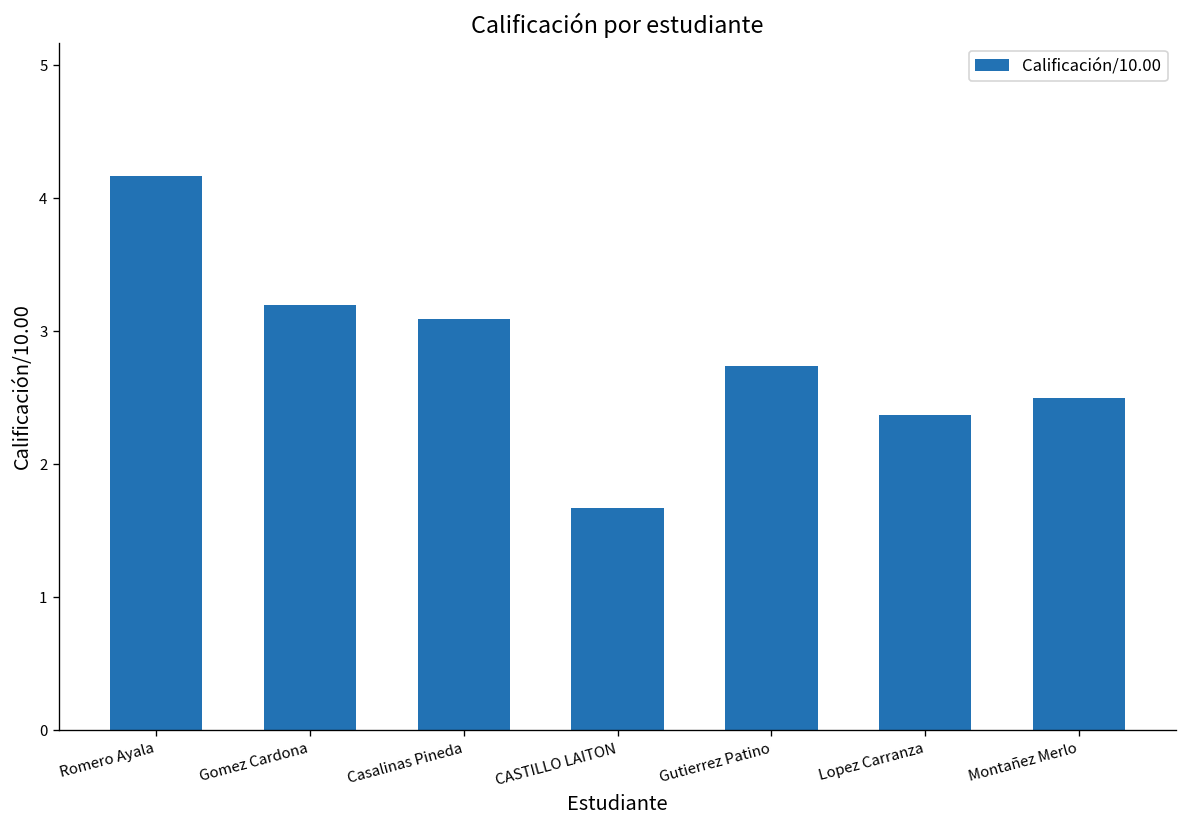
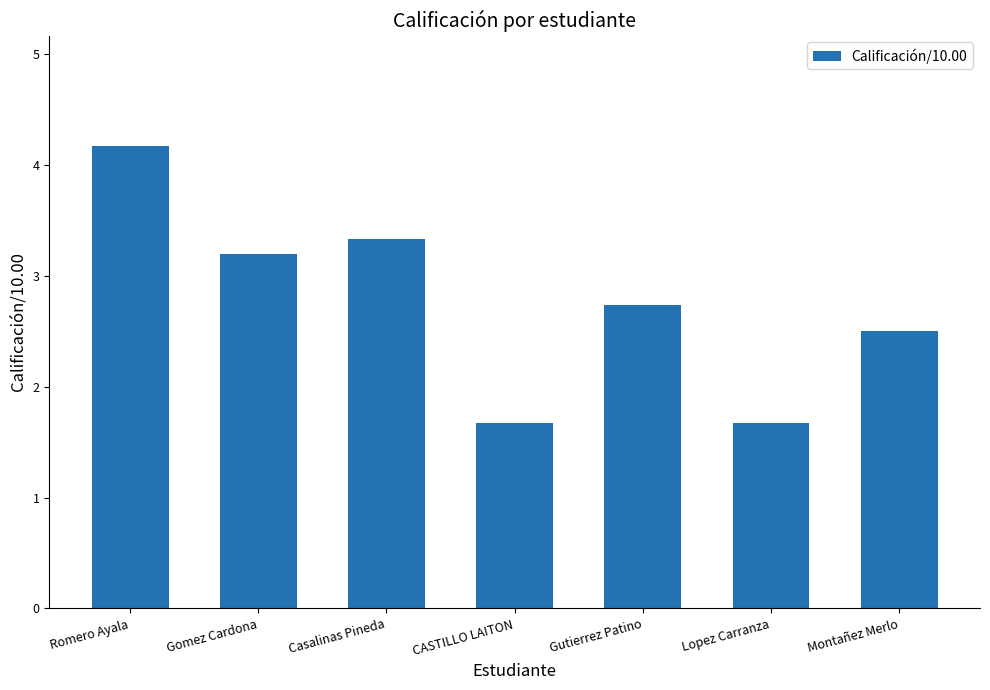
  {
    "Romero Ayala": 4.17,
    "Gomez Cardona": 3.20,
-   "Casalinas Pineda": 3.09,
+   "Casalinas Pineda": 3.33,
    "CASTILLO LAITON": 1.67,
    "Gutierrez Patino": 2.74,
-   "Lopez Carranza": 2.37,
+   "Lopez Carranza": 1.67,
    "Montañez Merlo": 2.50
  }
